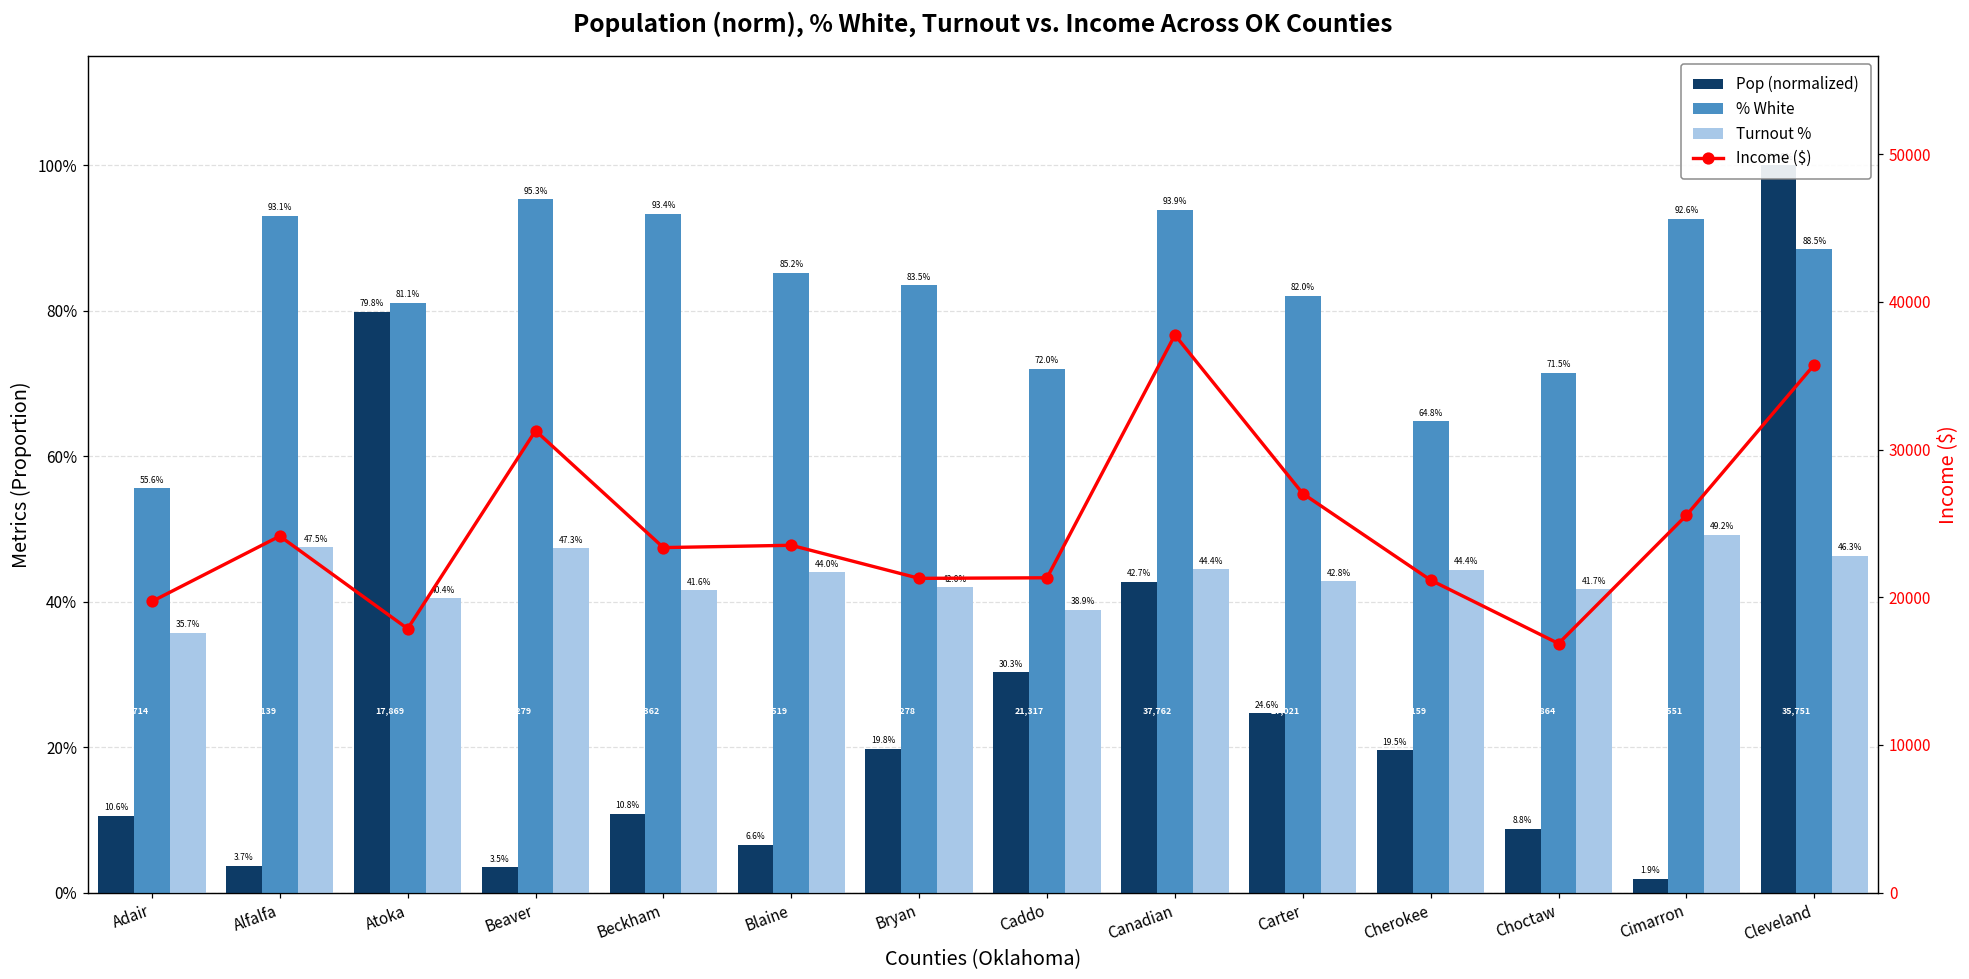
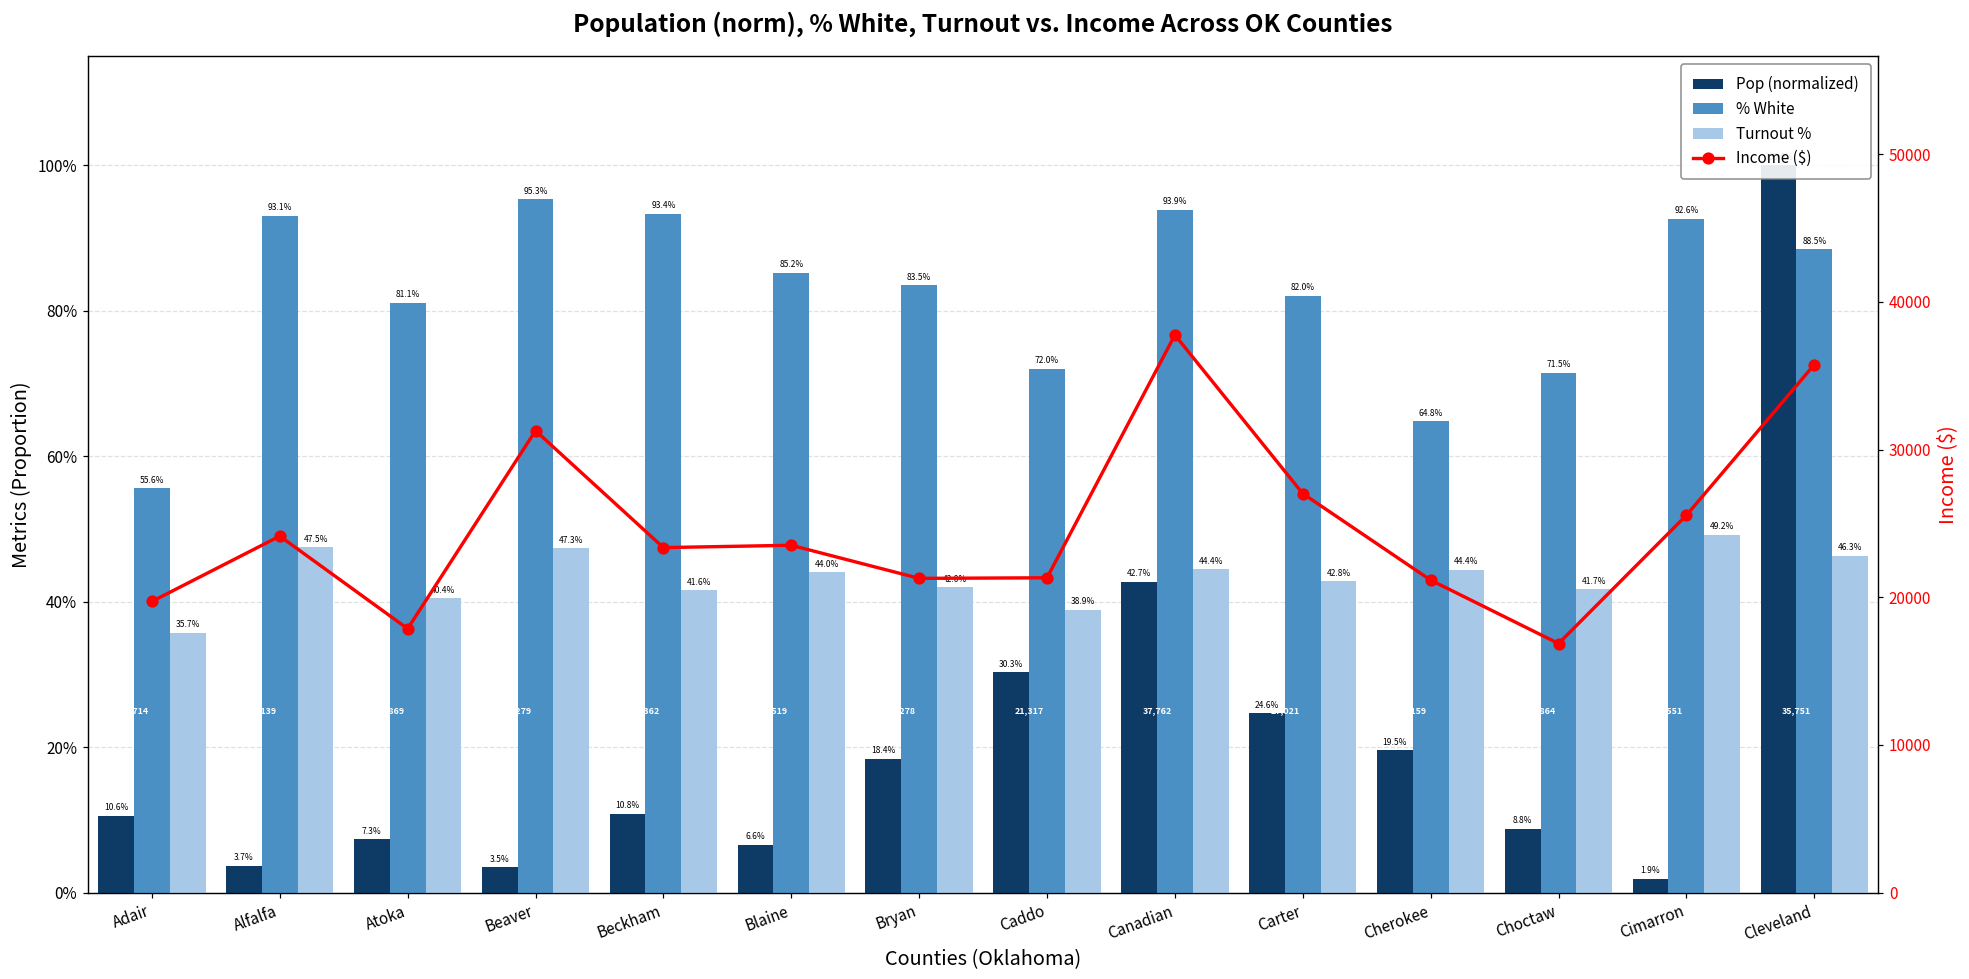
  {
    "Pop (normalized)": {
      "Adair": "10.6%",
      "Alfalfa": "3.7%",
-     "Atoka": "79.8%",
+     "Atoka": "7.3%",
      "Beaver": "3.5%",
      "Beckham": "10.8%",
      "Blaine": "6.6%",
-     "Bryan": "19.8%",
+     "Bryan": "18.4%",
      "Caddo": "30.3%",
      "Canadian": "42.7%",
      "Cherokee": "19.5%",
      "Choctaw": "8.8%",
      "Cimarron": "1.9%"
    },
    "% White": {
      "Adair": "55.6%",
      "Alfalfa": "93.1%",
      "Atoka": "81.1%",
      "Beaver": "95.3%",
      "Beckham": "93.4%",
      "Blaine": "85.2%",
      "Bryan": "83.5%",
      "Caddo": "72.0%",
      "Canadian": "93.9%",
      "Carter": "82.0%",
      "Cherokee": "64.8%",
      "Choctaw": "71.5%",
      "Cimarron": "92.6%",
      "Cleveland": "88.5%"
    },
    "Turnout %": {
      "Adair": "35.7%",
      "Alfalfa": "47.5%",
      "Atoka": "40.4%",
      "Beaver": "47.3%",
      "Beckham": "41.6%",
      "Blaine": "44.0%",
      "Bryan": "42.0%",
      "Caddo": "38.9%",
      "Canadian": "44.4%",
      "Carter": "42.8%",
      "Cherokee": "44.4%",
      "Choctaw": "41.7%",
      "Cimarron": "49.2%",
      "Cleveland": "46.3%"
    }
  }
